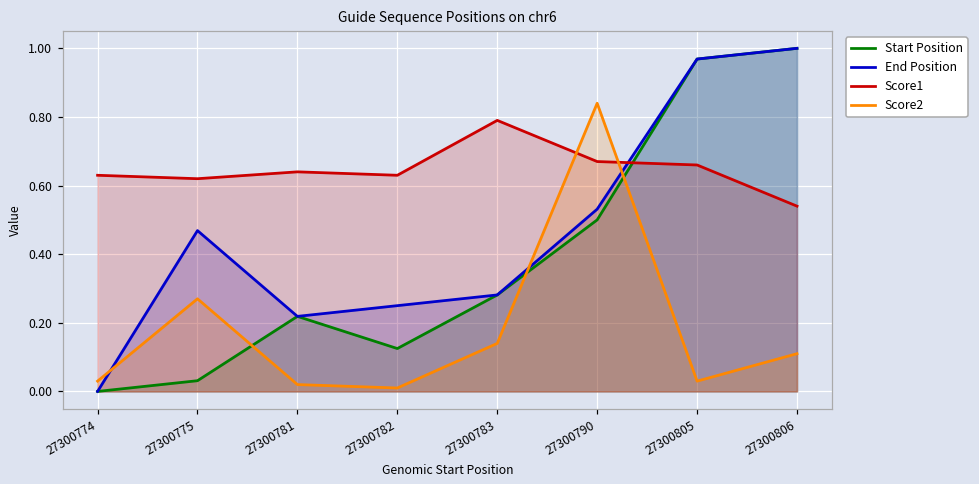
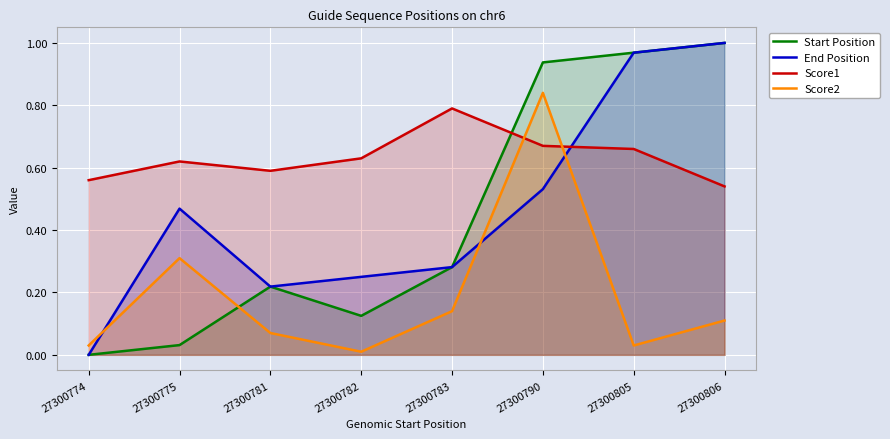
  {
    "Start Position": {
      "27300775": 0.03,
      "27300782": 0.13,
-     "27300790": 0.50
+     "27300790": 0.94
    },
    "End Position": {
      "27300775": 0.47,
      "27300782": 0.25,
      "27300790": 0.53
    },
    "Score1": {
-     "27300774": 0.63,
+     "27300774": 0.56,
      "27300775": 0.62,
-     "27300781": 0.64,
+     "27300781": 0.59,
      "27300782": 0.63,
      "27300783": 0.79,
      "27300790": 0.67,
      "27300805": 0.66,
      "27300806": 0.54
    },
    "Score2": {
      "27300774": 0.03,
-     "27300775": 0.27,
-     "27300781": 0.02,
+     "27300775": 0.31,
+     "27300781": 0.07,
      "27300782": 0.01,
      "27300783": 0.14,
      "27300790": 0.84,
      "27300805": 0.03,
      "27300806": 0.11
    }
  }
